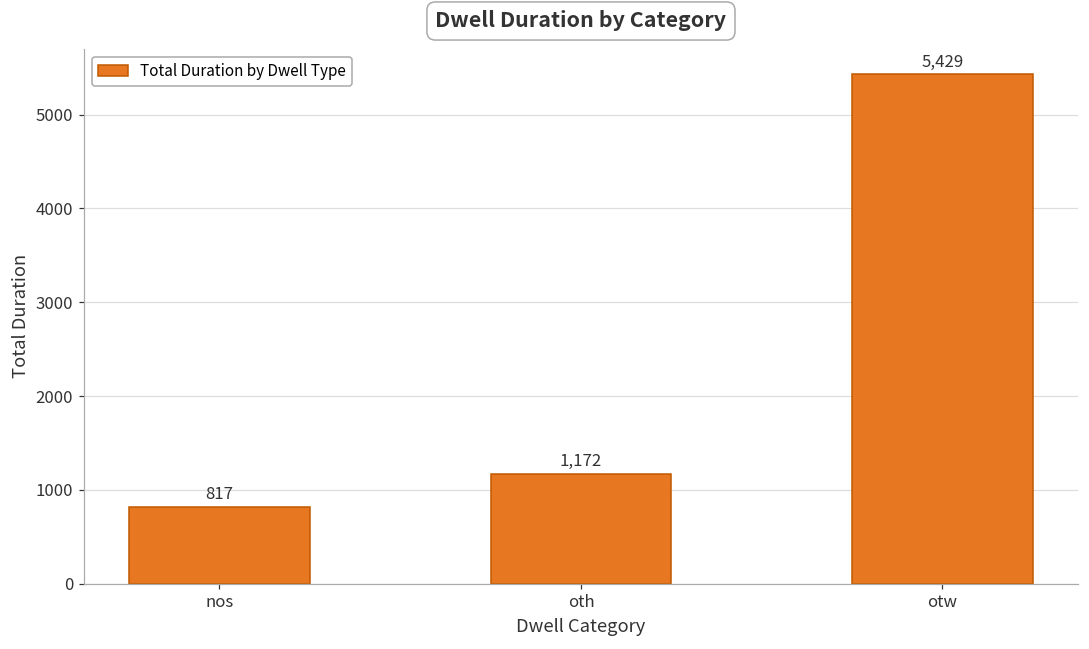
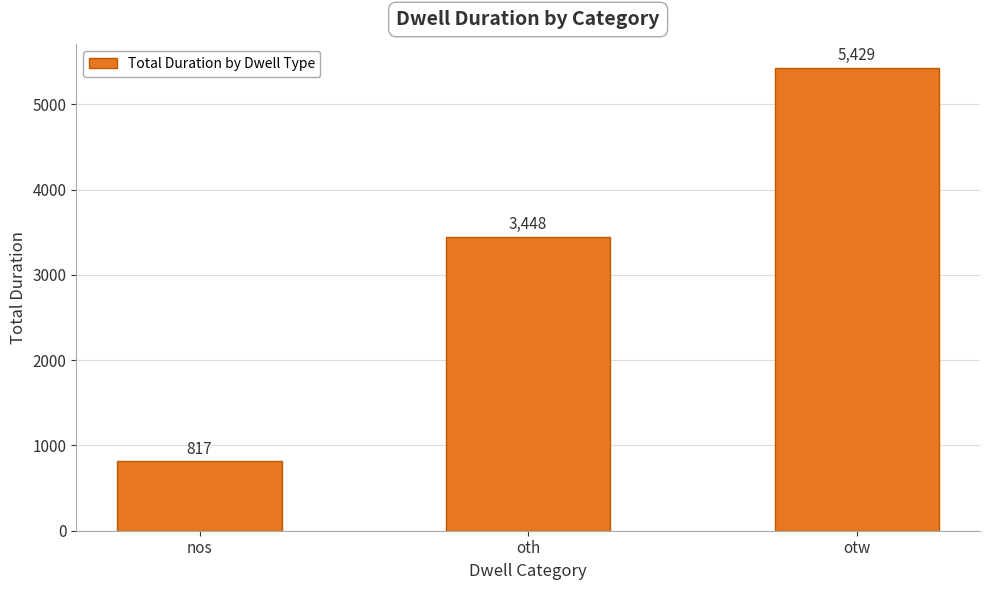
  {
    "nos": "817",
-   "oth": "1,172",
+   "oth": "3,448",
    "otw": "5,429"
  }
